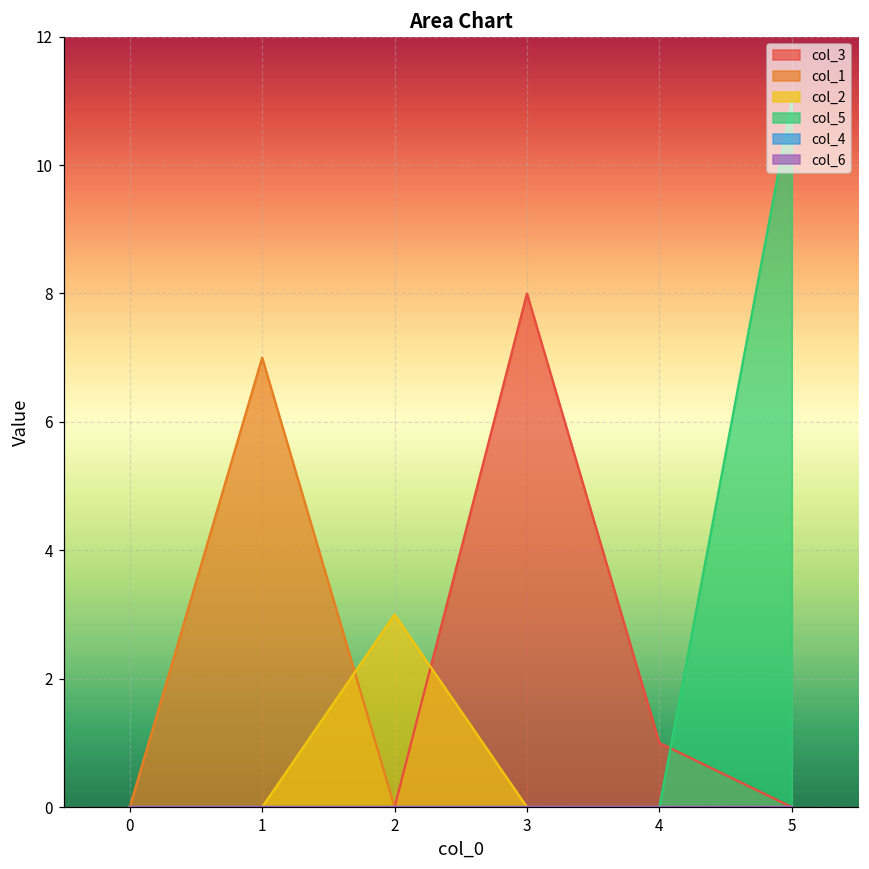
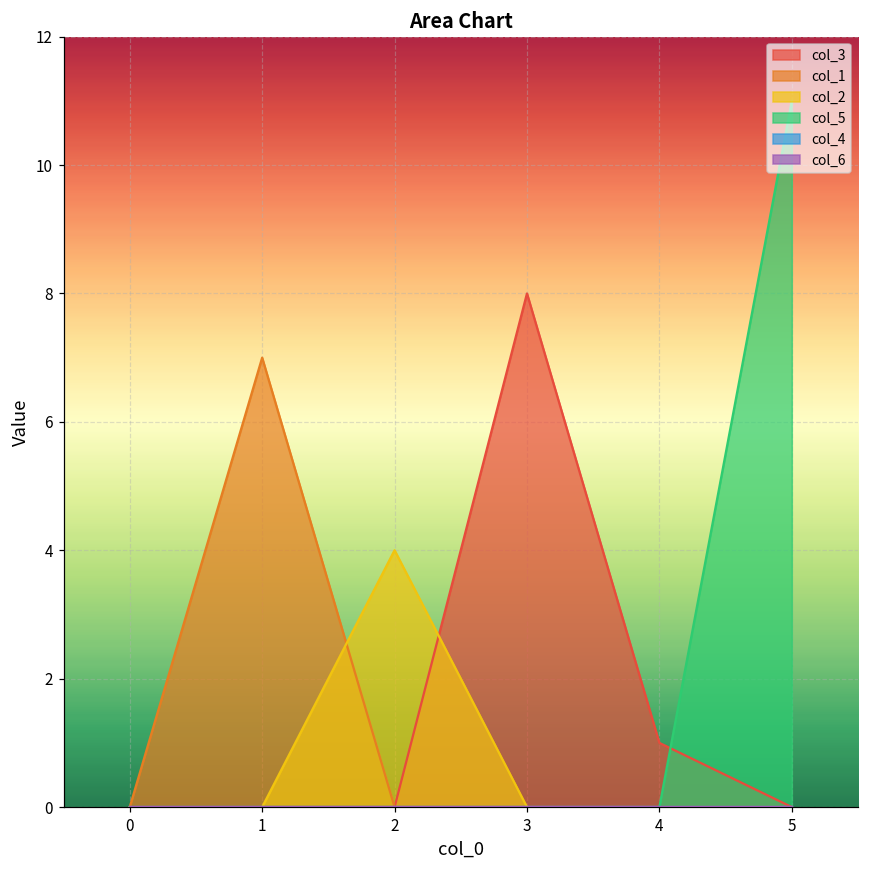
  {
    "col_2": {
-     "2": 3
+     "2": 4
    }
  }
